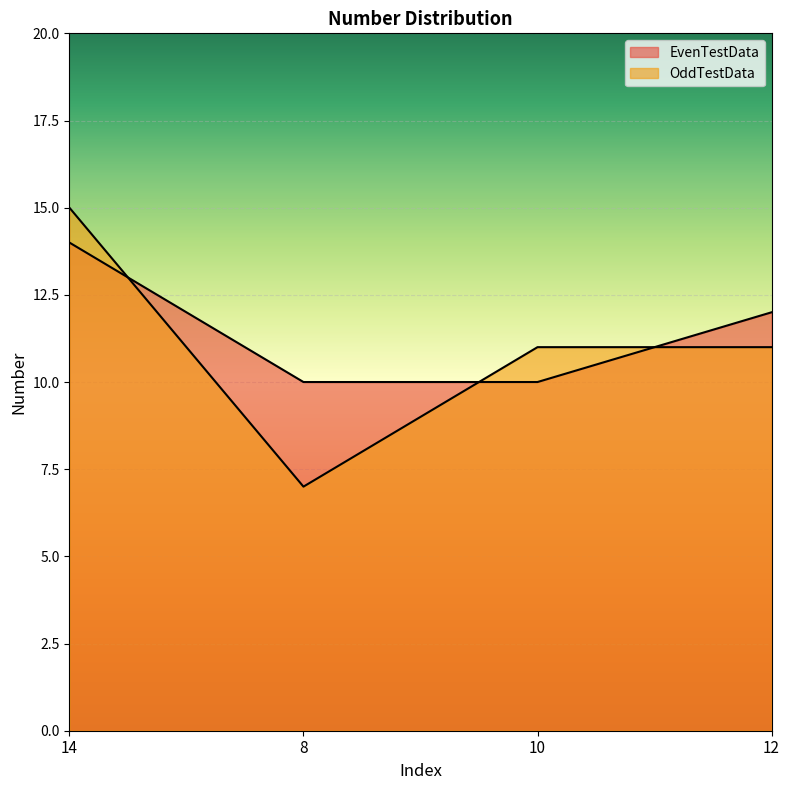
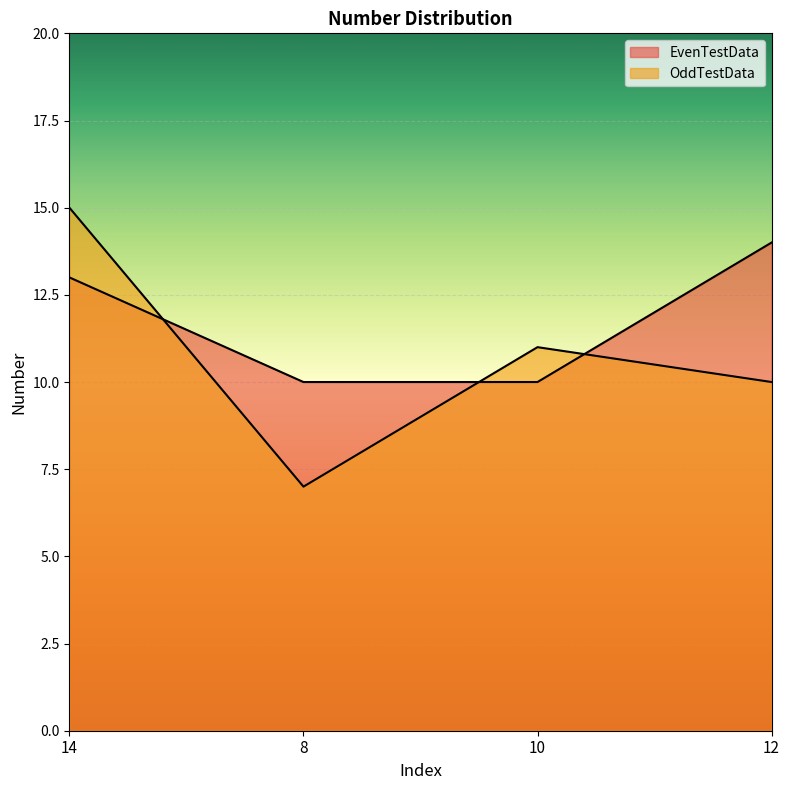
  {
    "EvenTestData": {
-     "14": 14,
+     "14": 13,
      "8": 10,
      "10": 10,
-     "12": 12
+     "12": 14
    },
    "OddTestData": {
      "14": 15,
      "8": 7,
      "10": 11,
-     "12": 11
+     "12": 10
    }
  }
